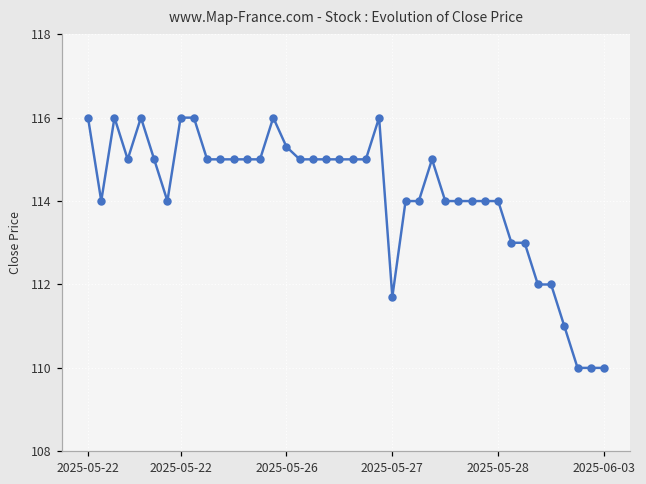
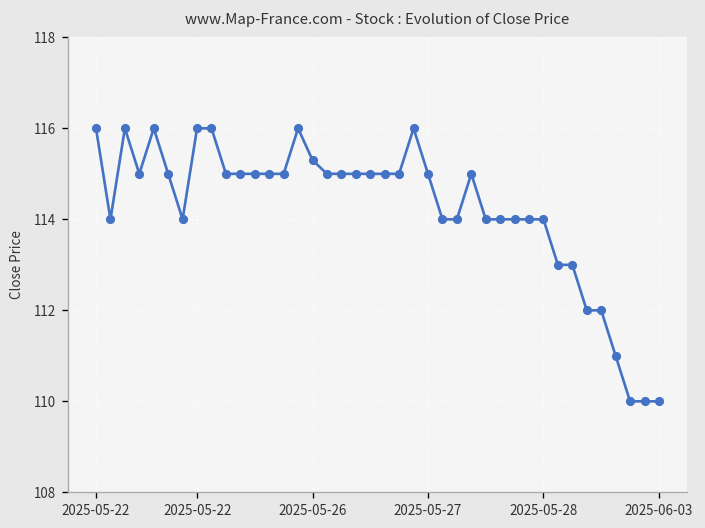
  {
    "2025-05-26": 115.3,
-   "2025-05-27": 111.7,
+   "2025-05-27": 115.0,
    "2025-05-28": 114.0,
    "2025-06-03": 110.0
  }
